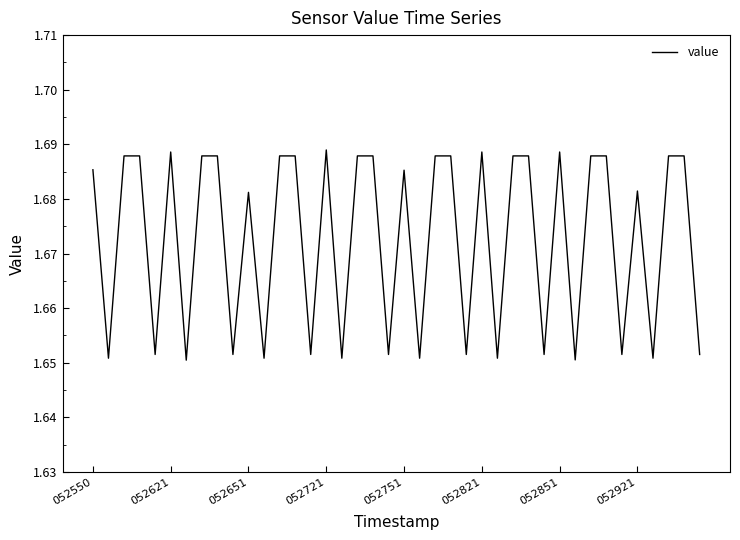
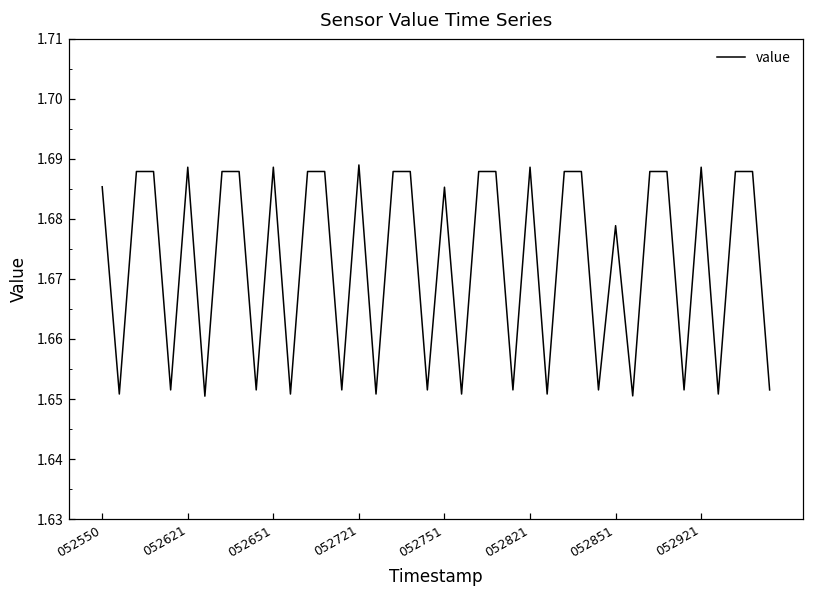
  {
    "052550": 1.685,
    "052621": 1.689,
-   "052651": 1.681,
+   "052651": 1.689,
    "052721": 1.689,
    "052751": 1.685,
    "052821": 1.689,
-   "052851": 1.689,
-   "052921": 1.681
+   "052851": 1.679,
+   "052921": 1.689
  }
